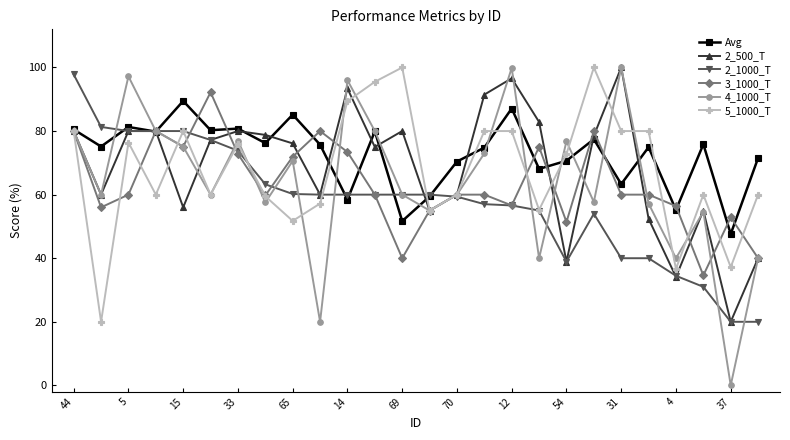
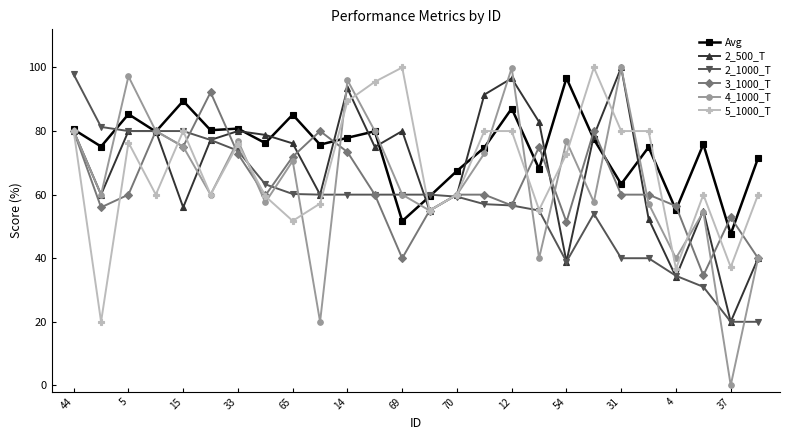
  {
    "Avg": {
-     "5": 81,
+     "5": 85,
      "15": 89,
      "65": 85,
-     "14": 58,
+     "14": 78,
      "69": 52,
-     "70": 70,
+     "70": 67,
      "12": 87,
-     "54": 71,
+     "54": 97,
      "31": 63,
      "4": 55,
      "37": 48
    }
  }
